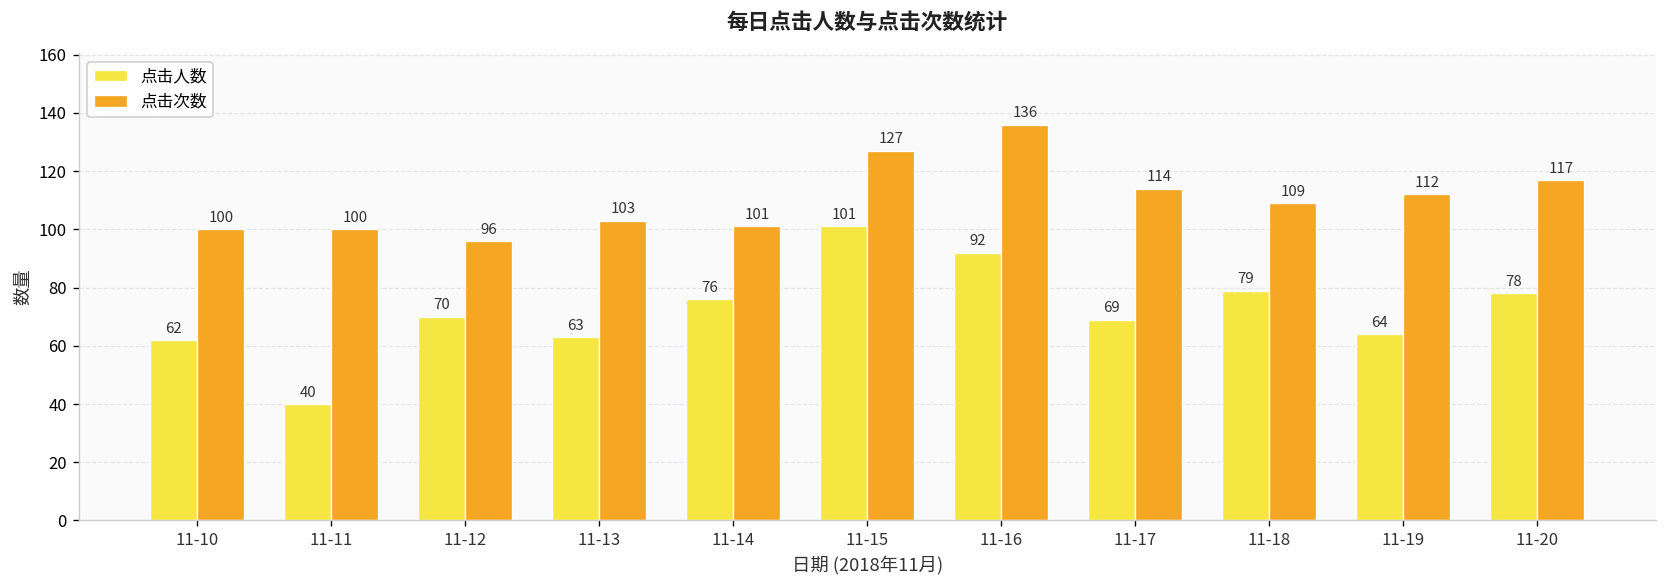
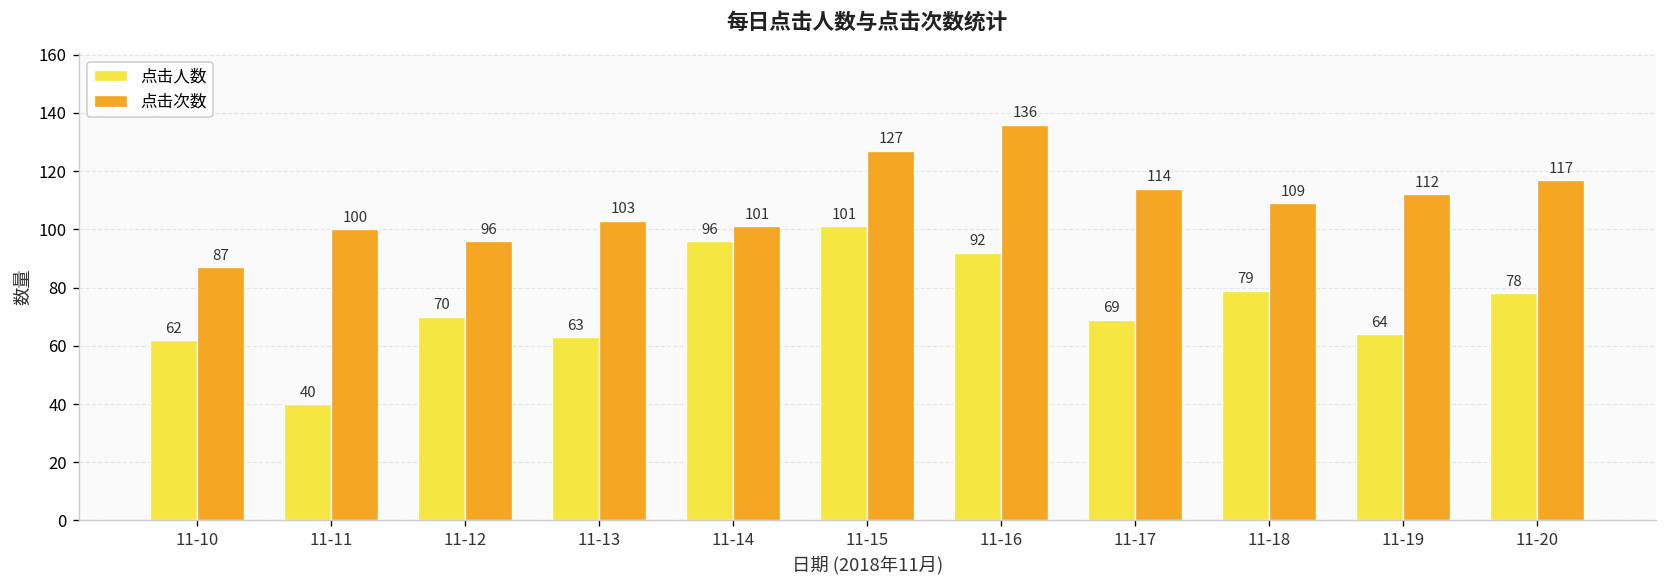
  {
    "点击人数": {
      "11-10": 62,
      "11-11": 40,
      "11-12": 70,
      "11-13": 63,
-     "11-14": 76,
+     "11-14": 96,
      "11-15": 101,
      "11-16": 92,
      "11-17": 69,
      "11-18": 79,
      "11-19": 64,
      "11-20": 78
    },
    "点击次数": {
-     "11-10": 100,
+     "11-10": 87,
      "11-11": 100,
      "11-12": 96,
      "11-13": 103,
      "11-14": 101,
      "11-15": 127,
      "11-16": 136,
      "11-17": 114,
      "11-18": 109,
      "11-19": 112,
      "11-20": 117
    }
  }
